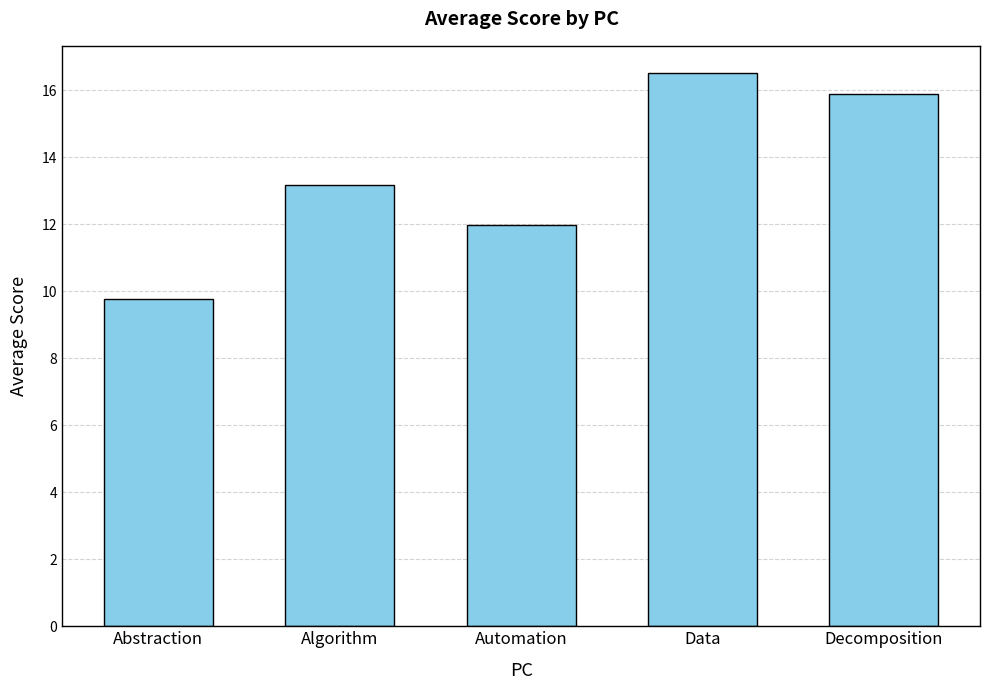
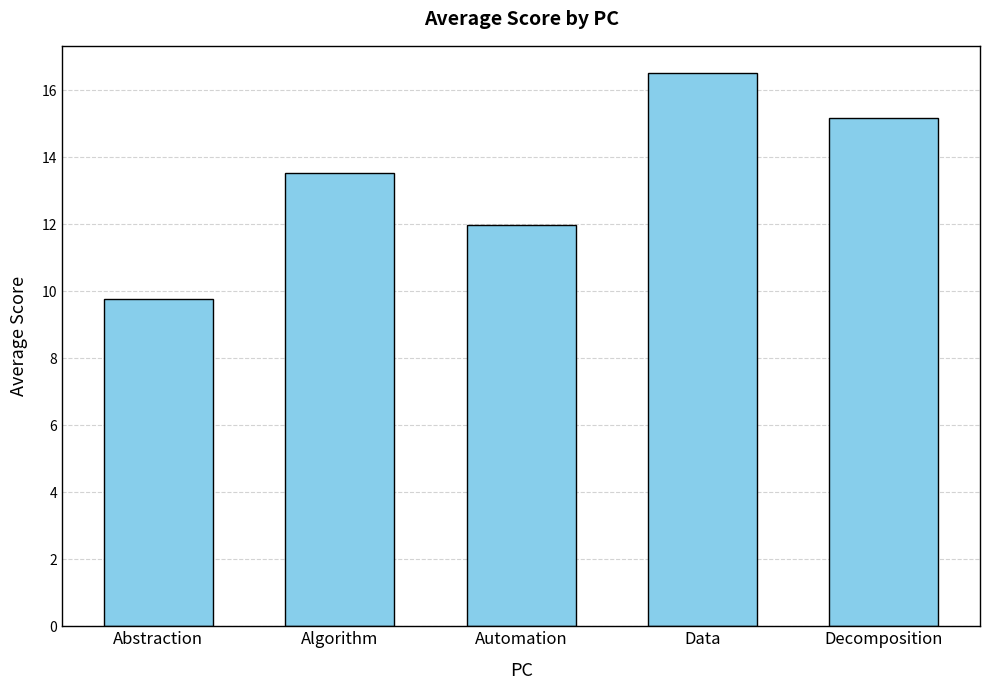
  {
    "Abstraction": 9.8,
-   "Algorithm": 13.2,
+   "Algorithm": 13.5,
    "Automation": 12.0,
    "Data": 16.5,
-   "Decomposition": 15.9
+   "Decomposition": 15.2
  }
